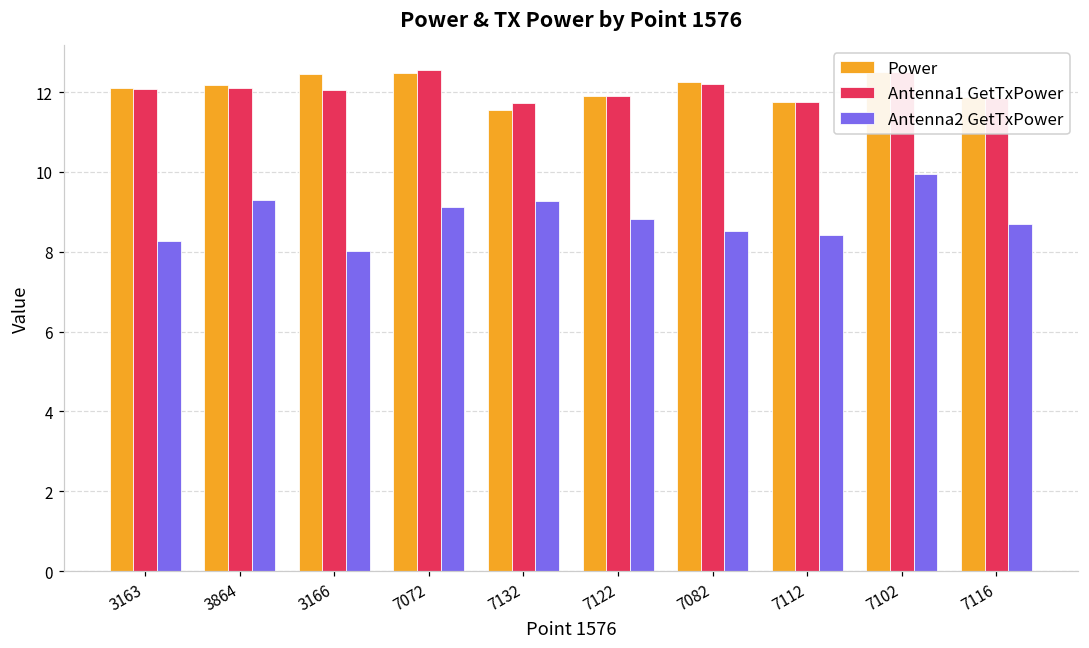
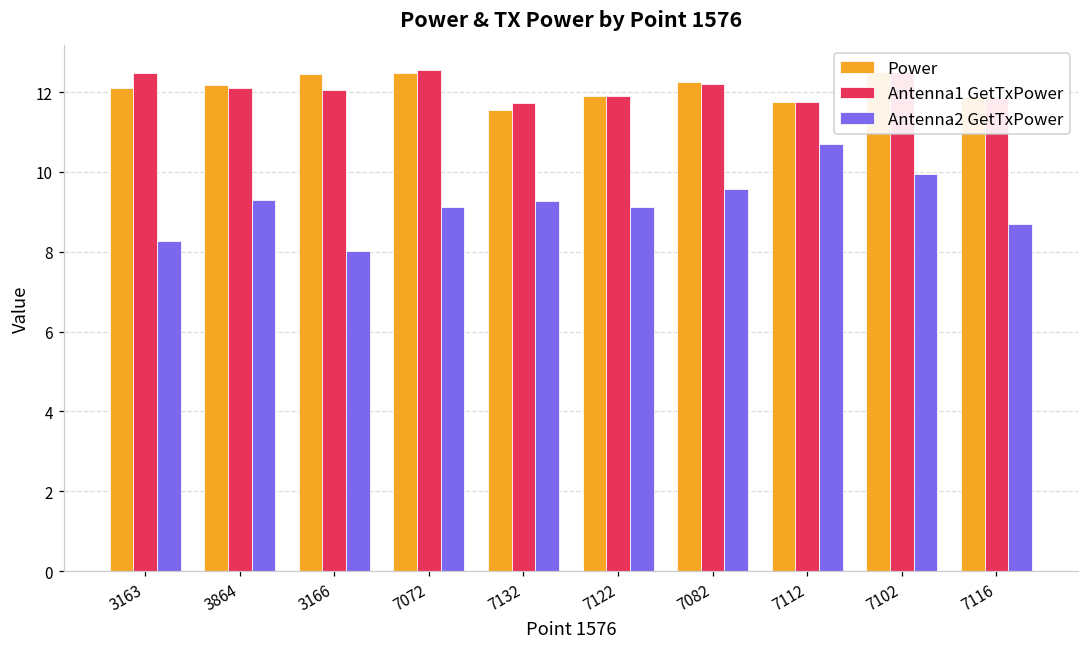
  {
    "Power": {
      "3163": 12.1,
      "3864": 12.2,
      "3166": 12.4,
      "7072": 12.5,
      "7132": 11.5,
      "7122": 11.9,
      "7082": 12.3,
      "7112": 11.7
    },
    "Antenna1 GetTxPower": {
-     "3163": 12.1,
+     "3163": 12.5,
      "3864": 12.1,
      "3166": 12.0,
      "7072": 12.6,
      "7132": 11.7,
      "7122": 11.9,
      "7082": 12.2,
      "7112": 11.8
    },
    "Antenna2 GetTxPower": {
      "3163": 8.3,
      "3864": 9.3,
      "3166": 8.0,
      "7072": 9.1,
      "7132": 9.3,
-     "7122": 8.8,
-     "7082": 8.5,
-     "7112": 8.4,
+     "7122": 9.1,
+     "7082": 9.6,
+     "7112": 10.7,
      "7102": 9.9,
      "7116": 8.7
    }
  }
